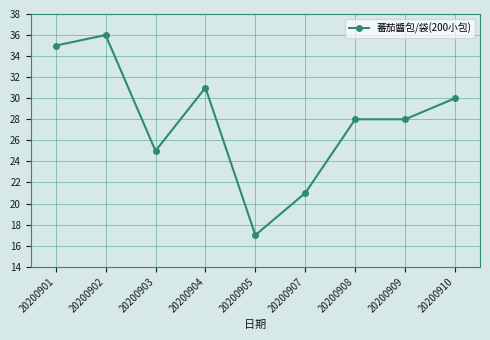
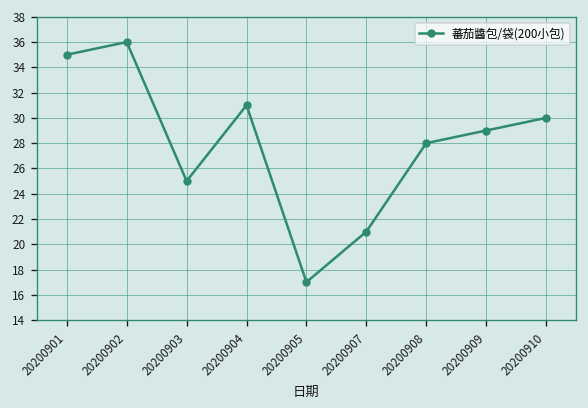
  {
    "20200901": 35,
    "20200902": 36,
    "20200903": 25,
    "20200904": 31,
    "20200905": 17,
    "20200907": 21,
    "20200908": 28,
-   "20200909": 28,
+   "20200909": 29,
    "20200910": 30
  }
